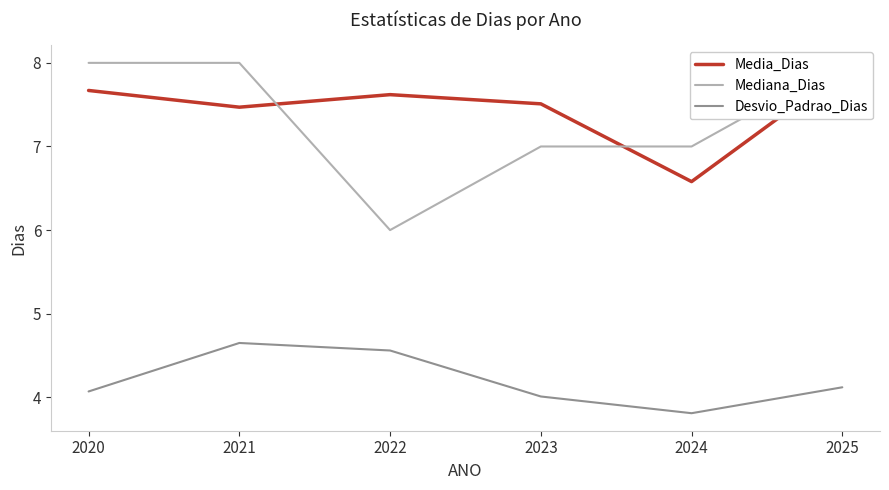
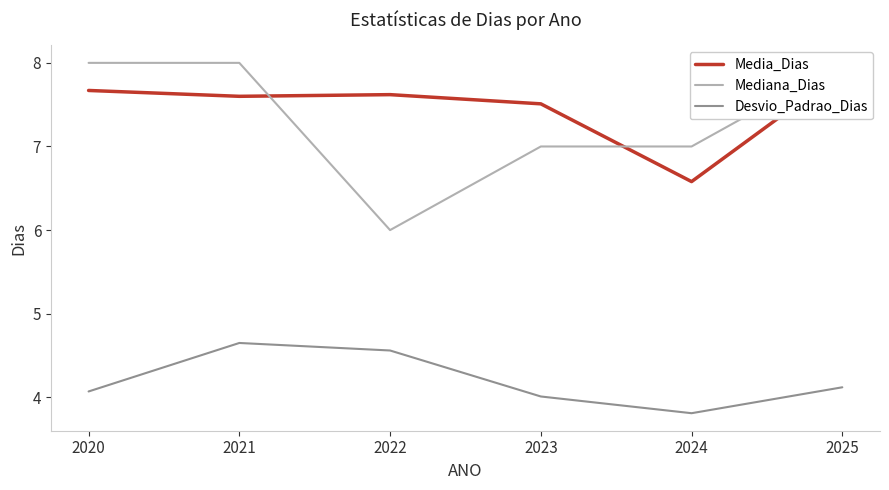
  {
    "Media_Dias": {
      "2020": 7.7,
-     "2021": 7.5,
+     "2021": 7.6,
      "2022": 7.6,
      "2023": 7.5,
      "2024": 6.6
    }
  }
